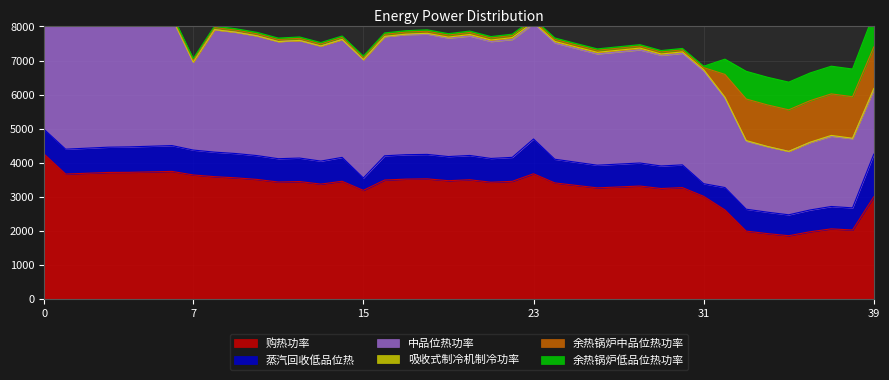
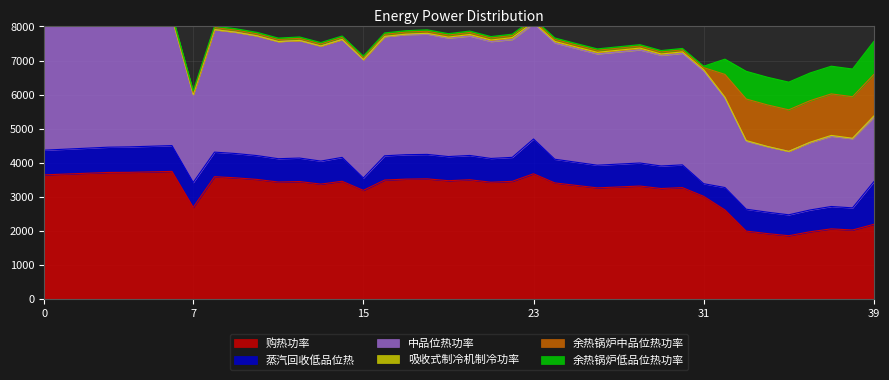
  {
    "购热功率": {
-     "0": 4200,
-     "7": 3600,
+     "0": 3600,
+     "7": 2700,
      "15": 3200,
      "23": 3700,
      "31": 3000,
-     "39": 3000
+     "39": 2200
    },
    "蒸汽回收低品位热": {
      "0": 700,
      "7": 700,
      "15": 400,
      "23": 1000,
      "31": 400,
      "39": 1200
    },
    "余热锅炉中品位热功率": {
      "39": 1200
    }
  }
